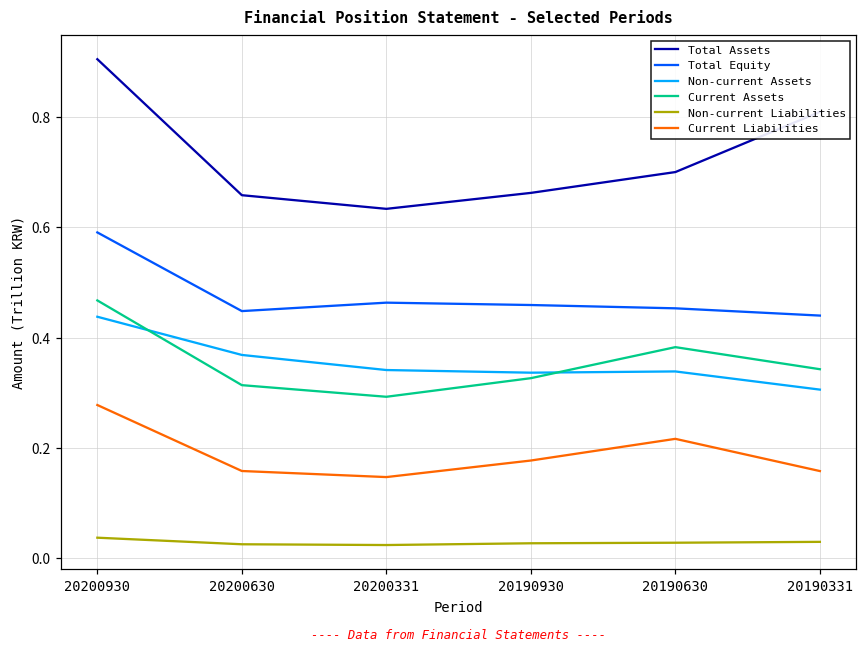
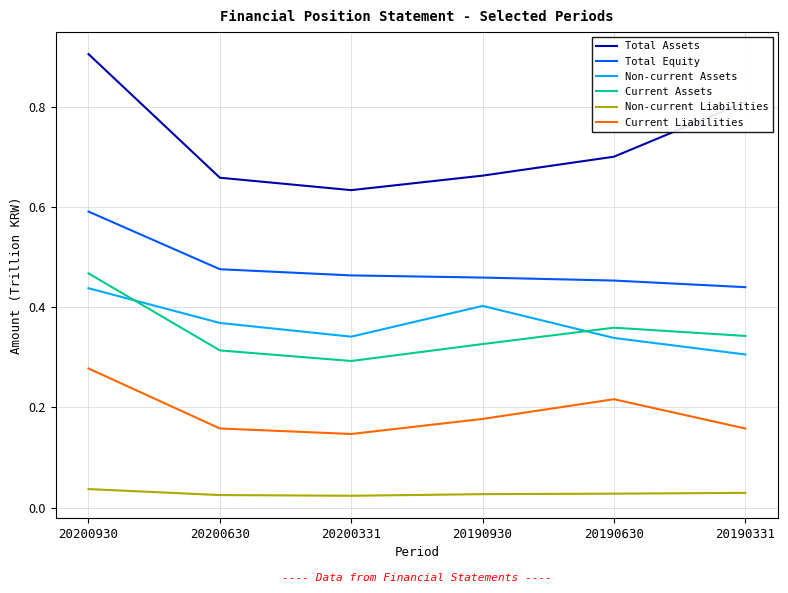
  {
    "Total Assets": {
      "20200930": 0.91,
      "20200630": 0.66,
      "20200331": 0.63,
      "20190930": 0.66,
      "20190630": 0.70
    },
    "Total Equity": {
      "20200930": 0.59,
-     "20200630": 0.45,
+     "20200630": 0.48,
      "20200331": 0.46,
      "20190930": 0.46,
      "20190630": 0.45,
      "20190331": 0.44
    },
    "Non-current Assets": {
      "20200930": 0.44,
      "20200630": 0.37,
      "20200331": 0.34,
-     "20190930": 0.34,
+     "20190930": 0.40,
      "20190630": 0.34,
      "20190331": 0.31
    },
    "Current Assets": {
      "20200930": 0.47,
      "20200630": 0.31,
      "20200331": 0.29,
      "20190930": 0.33,
-     "20190630": 0.38,
+     "20190630": 0.36,
      "20190331": 0.34
    },
    "Non-current Liabilities": {
      "20200930": 0.04,
      "20200630": 0.02,
      "20200331": 0.02,
      "20190930": 0.03,
      "20190630": 0.03,
      "20190331": 0.03
    },
    "Current Liabilities": {
      "20200930": 0.28,
      "20200630": 0.16,
      "20200331": 0.15,
      "20190930": 0.18,
      "20190630": 0.22,
      "20190331": 0.16
    }
  }
